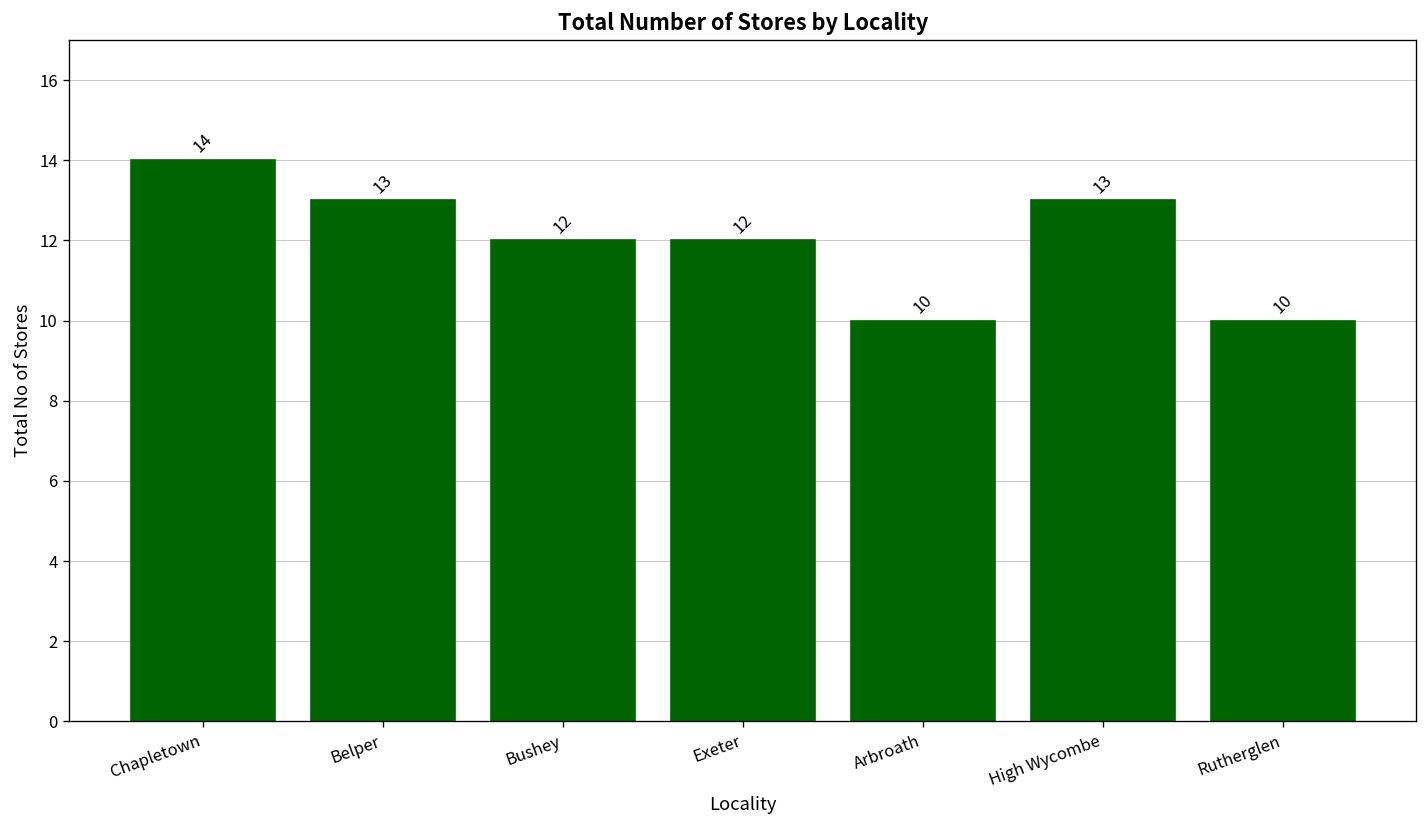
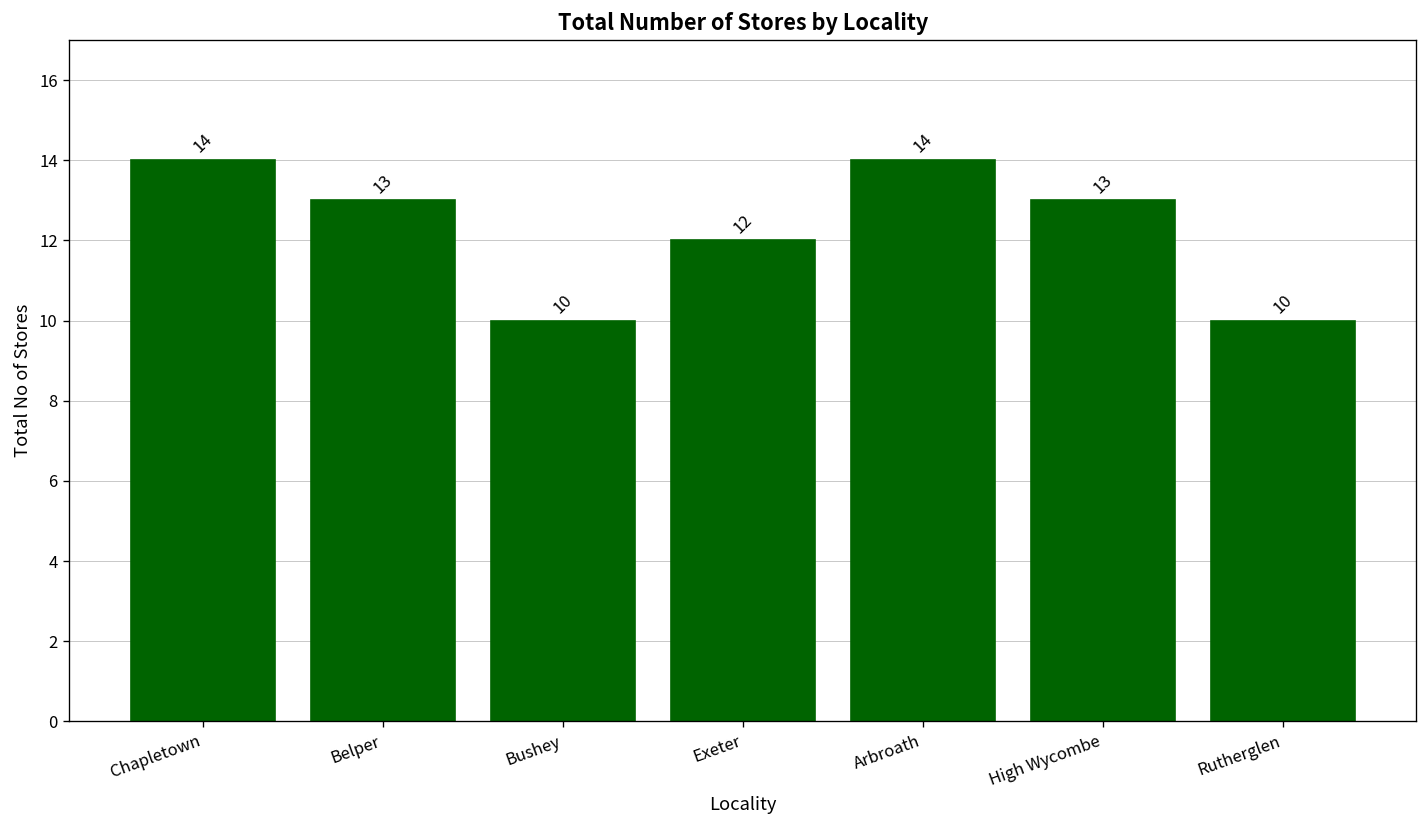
  {
    "Chapletown": 14,
    "Belper": 13,
-   "Bushey": 12,
+   "Bushey": 10,
    "Exeter": 12,
-   "Arbroath": 10,
+   "Arbroath": 14,
    "High Wycombe": 13,
    "Rutherglen": 10
  }
